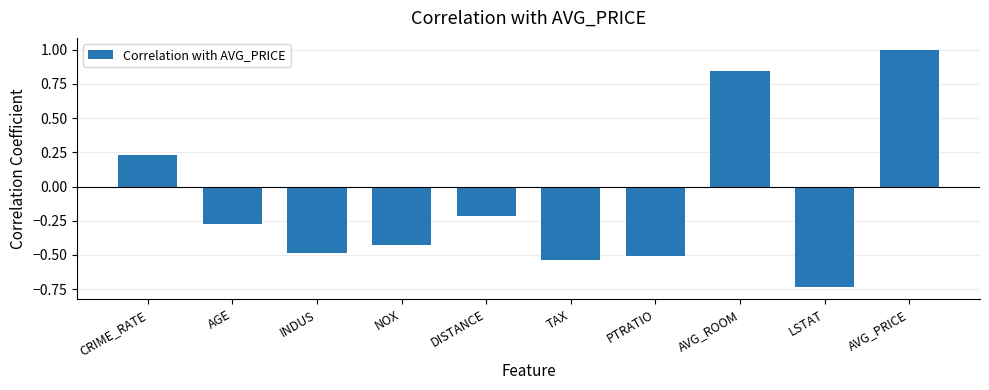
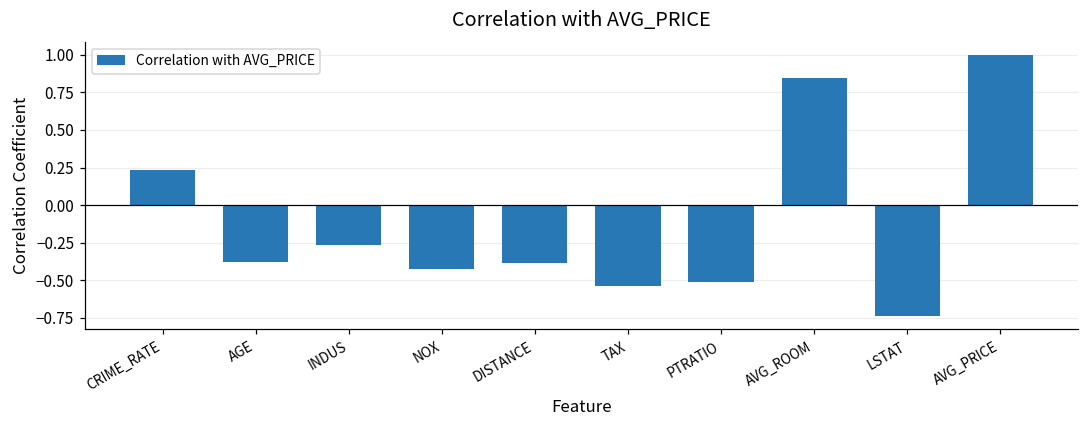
  {
    "CRIME_RATE": 0.23,
-   "AGE": -0.27,
-   "INDUS": -0.48,
+   "AGE": -0.38,
+   "INDUS": -0.26,
    "NOX": -0.43,
-   "DISTANCE": -0.21,
+   "DISTANCE": -0.38,
    "TAX": -0.54,
    "PTRATIO": -0.51,
    "AVG_ROOM": 0.84,
    "LSTAT": -0.74,
    "AVG_PRICE": 1.00
  }
